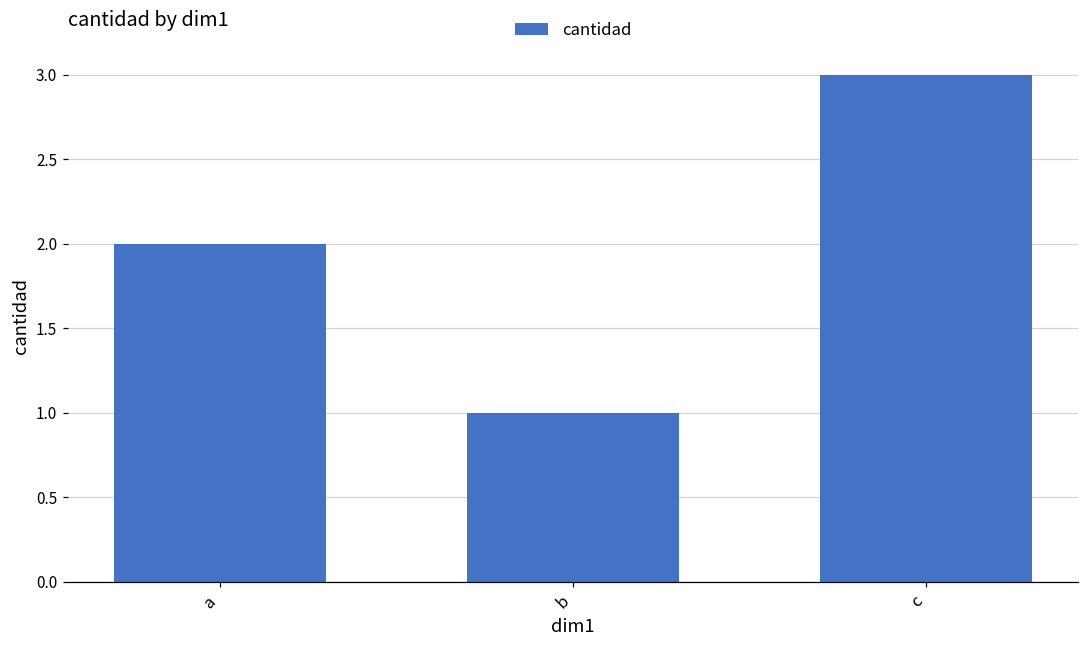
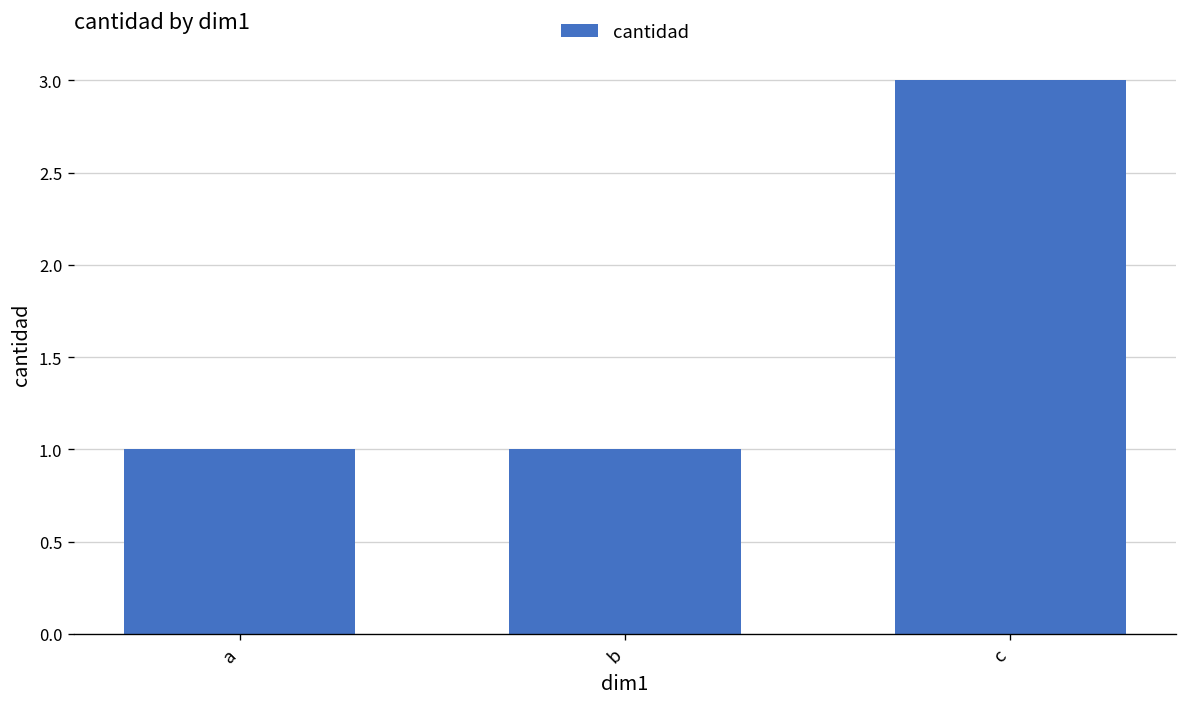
  {
-   "a": 2,
+   "a": 1,
    "b": 1,
    "c": 3
  }
